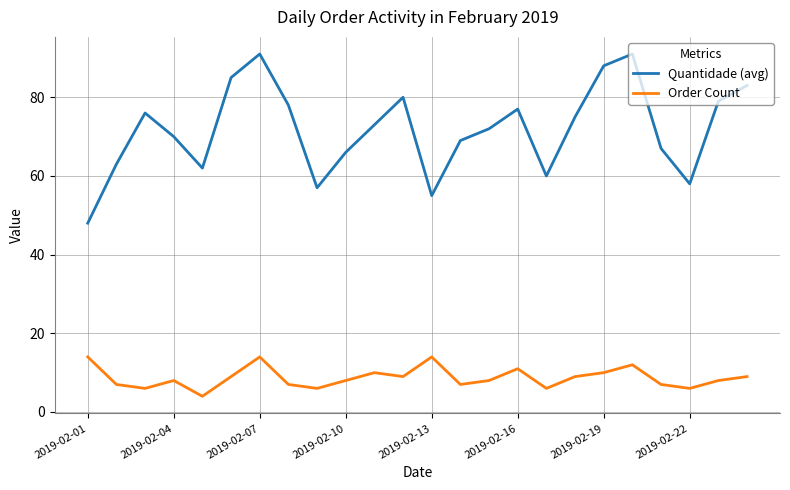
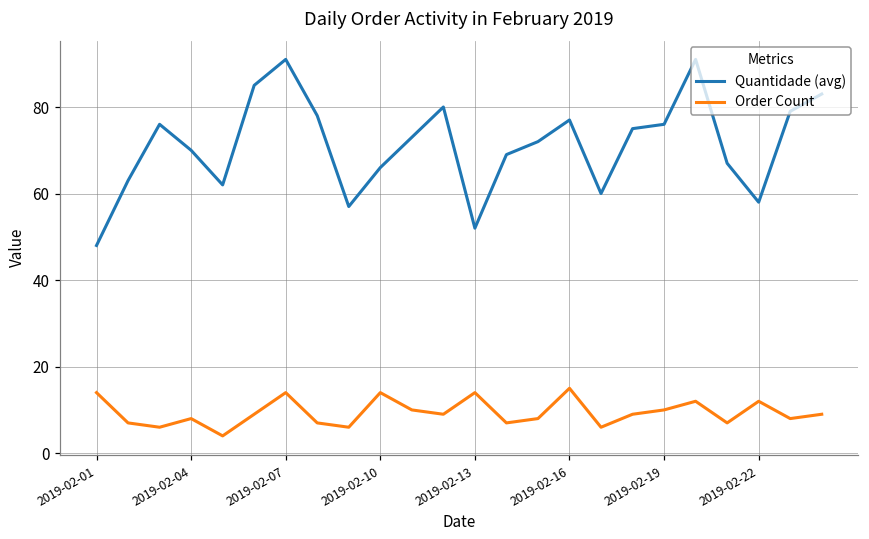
  {
    "Quantidade (avg)": {
      "2019-02-01": 48,
      "2019-02-04": 70,
      "2019-02-07": 91,
      "2019-02-10": 66,
-     "2019-02-13": 55,
+     "2019-02-13": 52,
      "2019-02-16": 77,
-     "2019-02-19": 88,
+     "2019-02-19": 76,
      "2019-02-22": 58
    },
    "Order Count": {
      "2019-02-01": 14,
      "2019-02-04": 8,
      "2019-02-07": 14,
-     "2019-02-10": 8,
+     "2019-02-10": 14,
      "2019-02-13": 14,
-     "2019-02-16": 11,
+     "2019-02-16": 15,
      "2019-02-19": 10,
-     "2019-02-22": 6
+     "2019-02-22": 12
    }
  }
